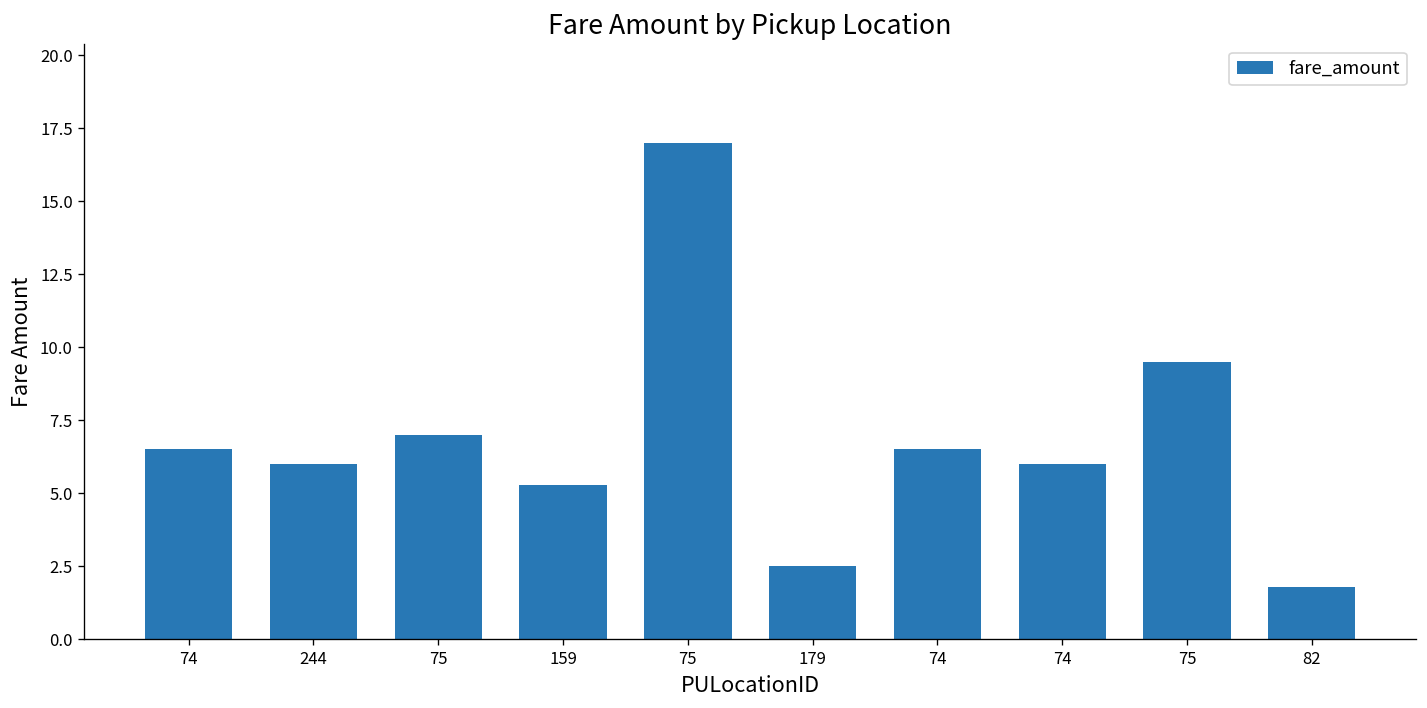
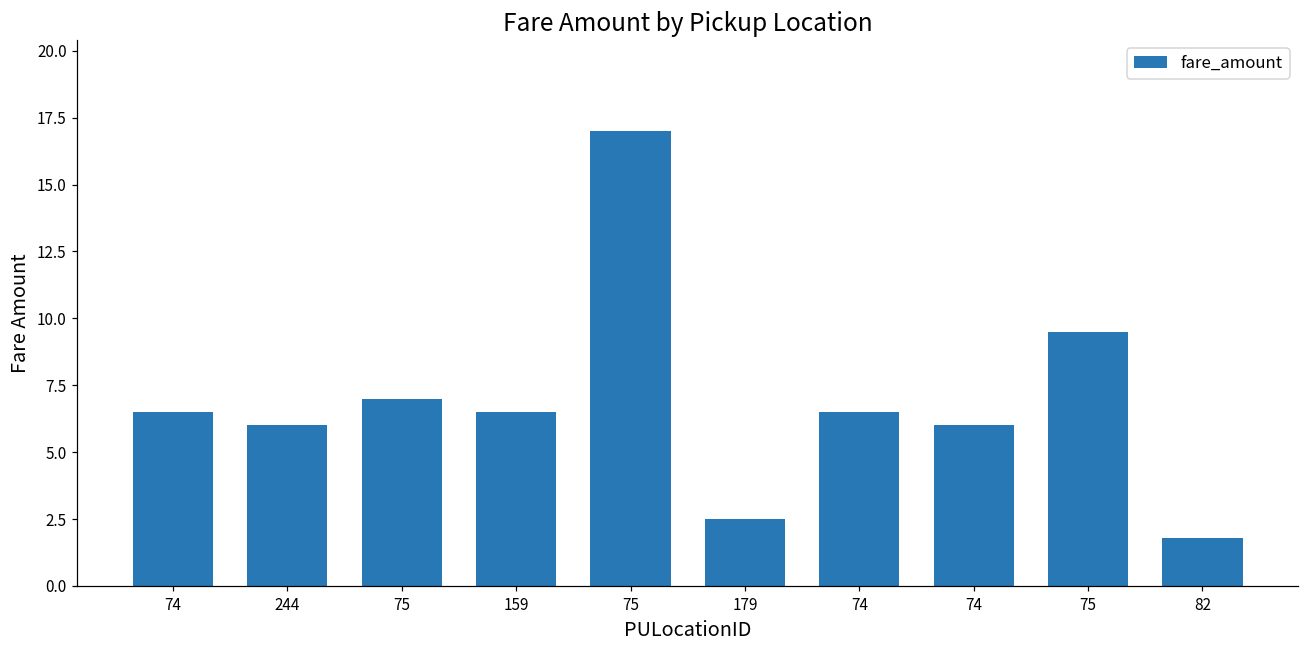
  {
    "244": 6.0,
-   "159": 5.3,
+   "159": 6.5,
    "179": 2.5,
    "82": 1.8
  }
